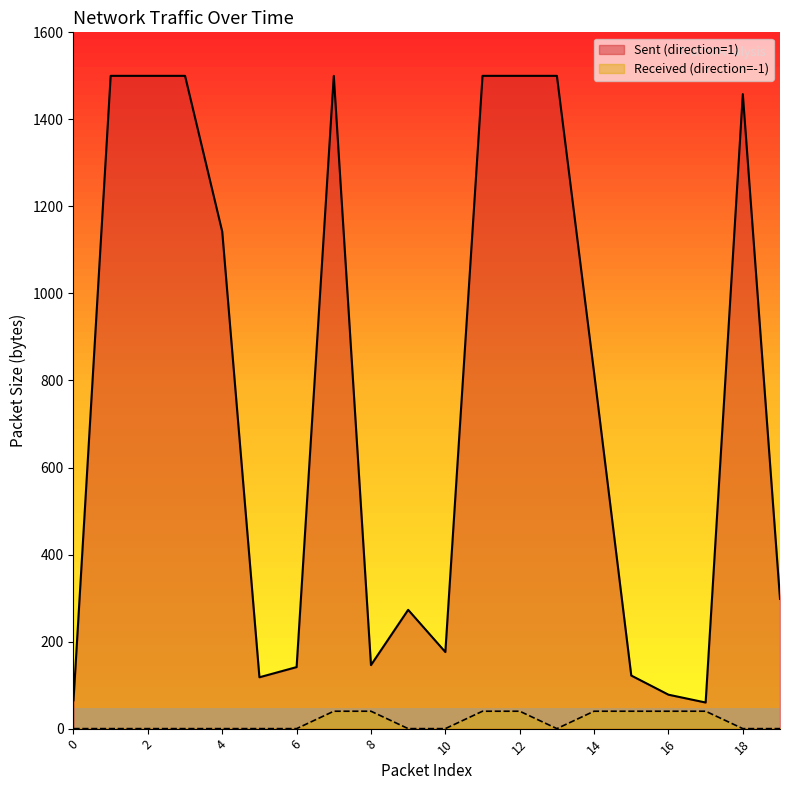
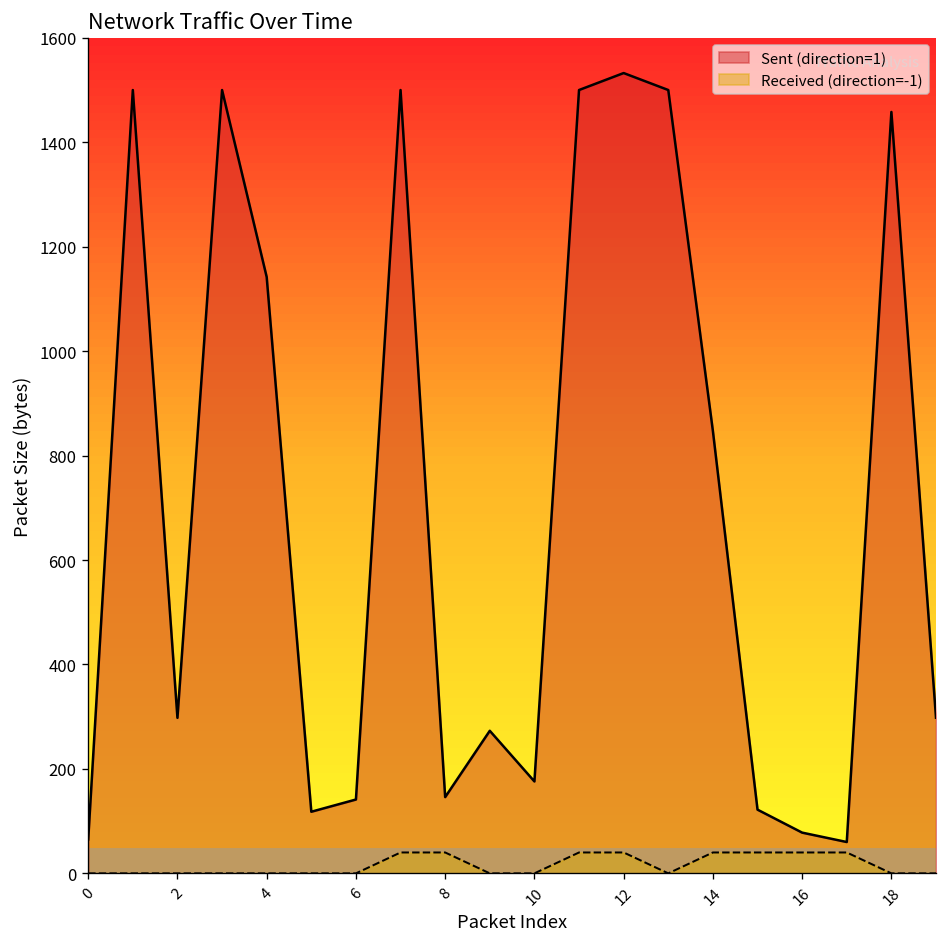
  {
    "Sent (direction=1)": {
-     "2": 1500,
+     "2": 300,
      "4": 1140,
      "6": 140,
      "8": 150,
      "10": 180,
-     "12": 1500,
-     "14": 820,
+     "12": 1530,
+     "14": 850,
      "16": 80,
      "18": 1460
    }
  }
